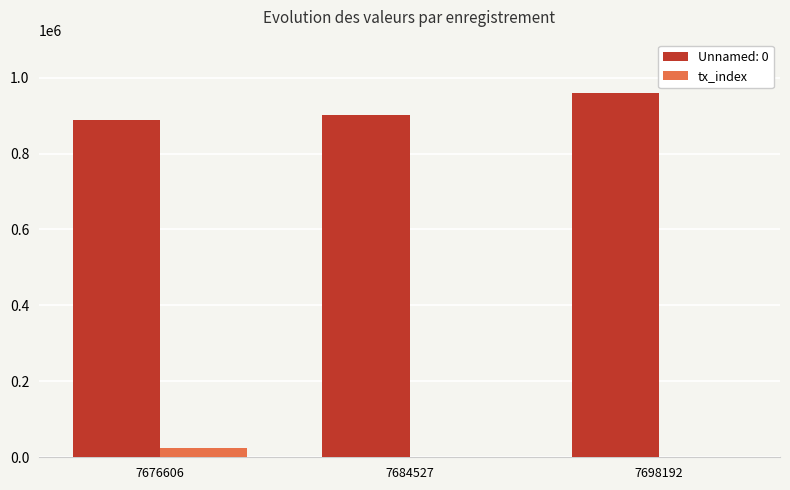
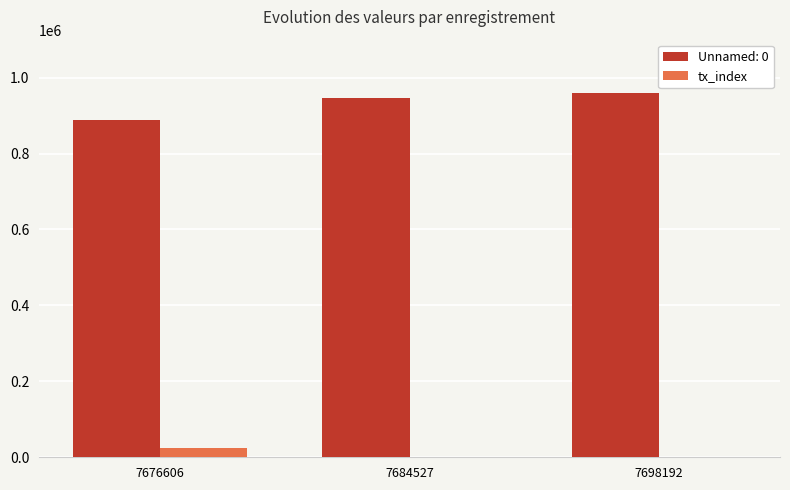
  {
    "Unnamed: 0": {
      "7676606": 890000,
-     "7684527": 900000,
+     "7684527": 950000,
      "7698192": 960000
    },
    "tx_index": {
      "7676606": 30000
    }
  }
